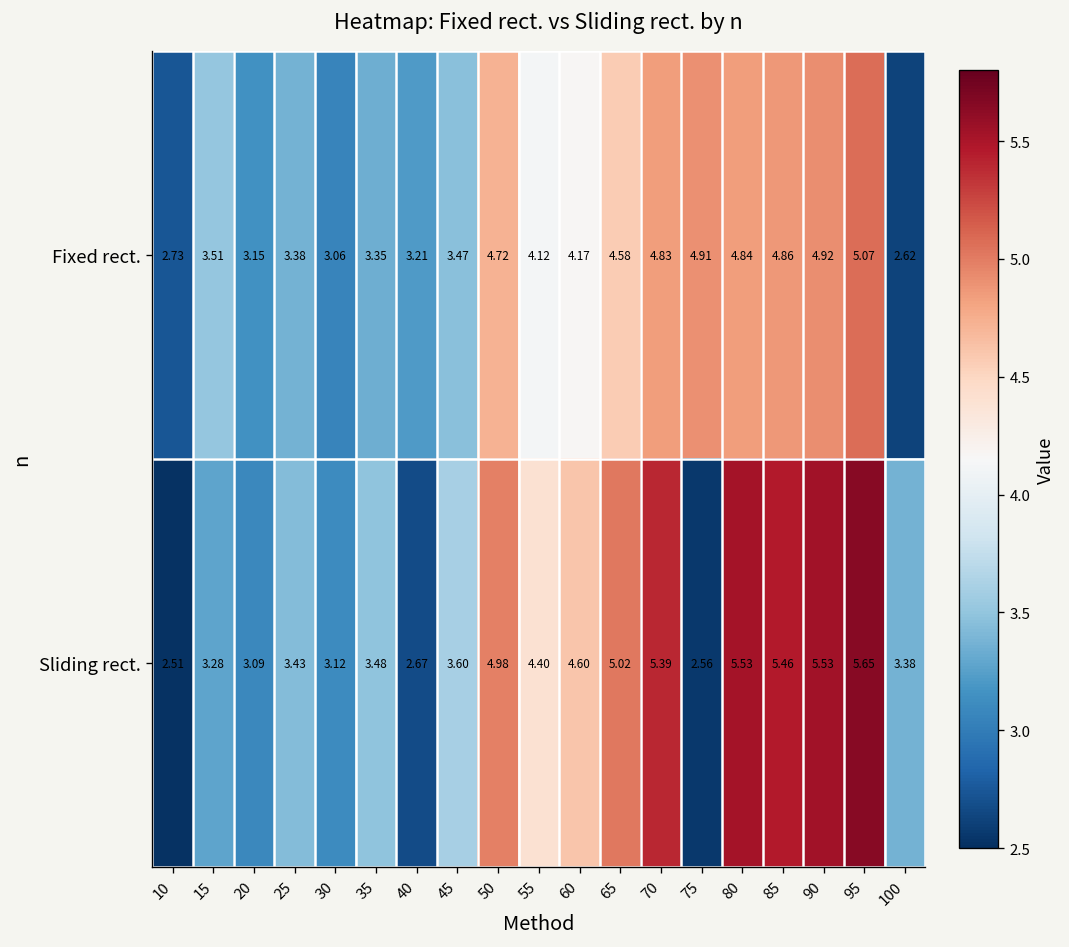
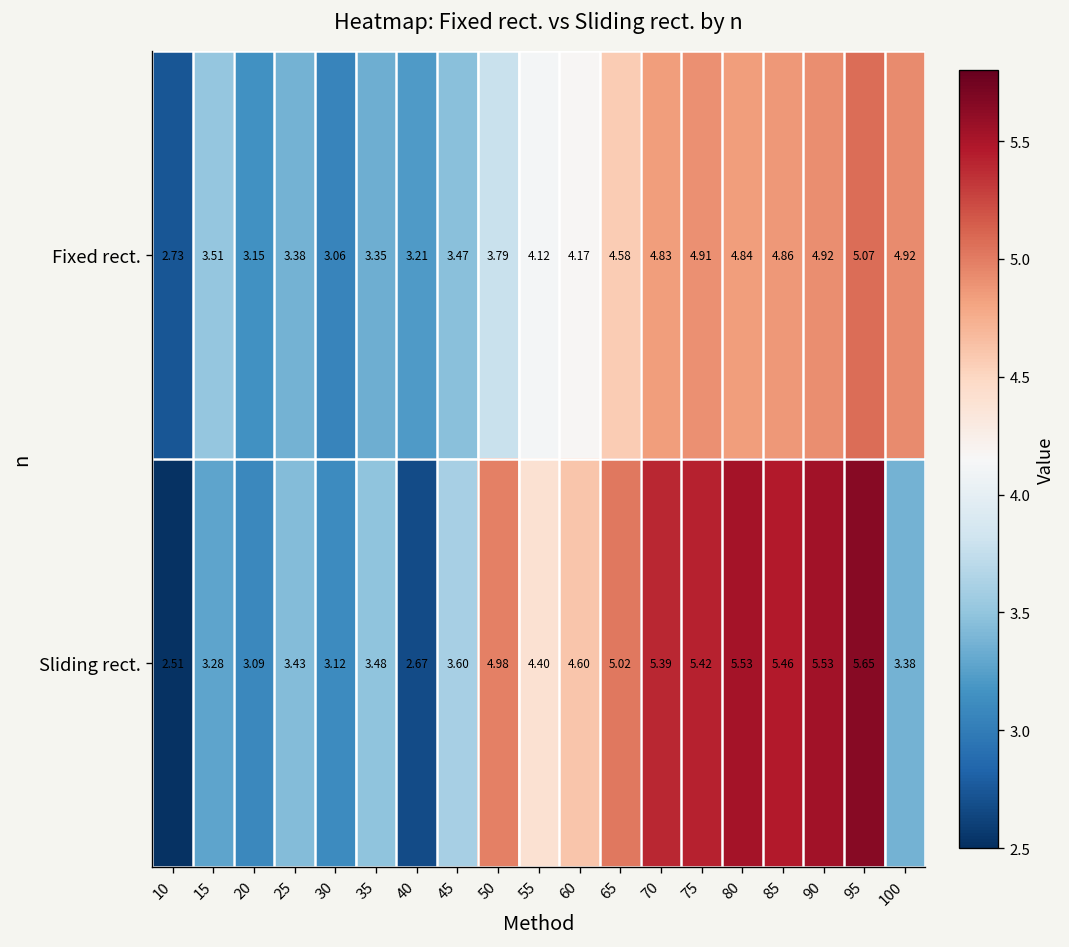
  {
    "Fixed rect.": {
      "10": 2.73,
      "15": 3.51,
      "20": 3.15,
      "25": 3.38,
      "30": 3.06,
      "35": 3.35,
      "40": 3.21,
      "45": 3.47,
-     "50": 4.72,
+     "50": 3.79,
      "55": 4.12,
      "60": 4.17,
      "65": 4.58,
      "70": 4.83,
      "75": 4.91,
      "80": 4.84,
      "85": 4.86,
      "90": 4.92,
      "95": 5.07,
-     "100": 2.62
+     "100": 4.92
    },
    "Sliding rect.": {
      "10": 2.51,
      "15": 3.28,
      "20": 3.09,
      "25": 3.43,
      "30": 3.12,
      "35": 3.48,
      "40": 2.67,
      "45": 3.60,
      "50": 4.98,
      "55": 4.40,
      "60": 4.60,
      "65": 5.02,
      "70": 5.39,
-     "75": 2.56,
+     "75": 5.42,
      "80": 5.53,
      "85": 5.46,
      "90": 5.53,
      "95": 5.65,
      "100": 3.38
    }
  }
